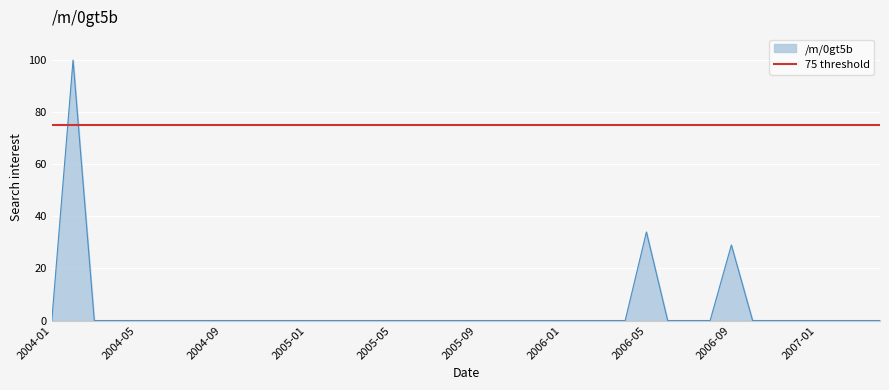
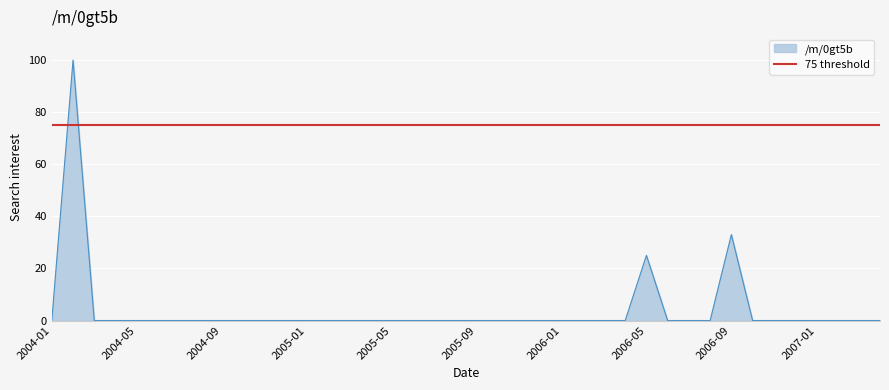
  {
    "2004-01": 0,
    "2004-05": 0,
    "2004-09": 0,
    "2005-01": 0,
    "2005-05": 0,
    "2005-09": 0,
    "2006-01": 0,
-   "2006-05": 34,
-   "2006-09": 29,
+   "2006-05": 25,
+   "2006-09": 33,
    "2007-01": 0
  }
